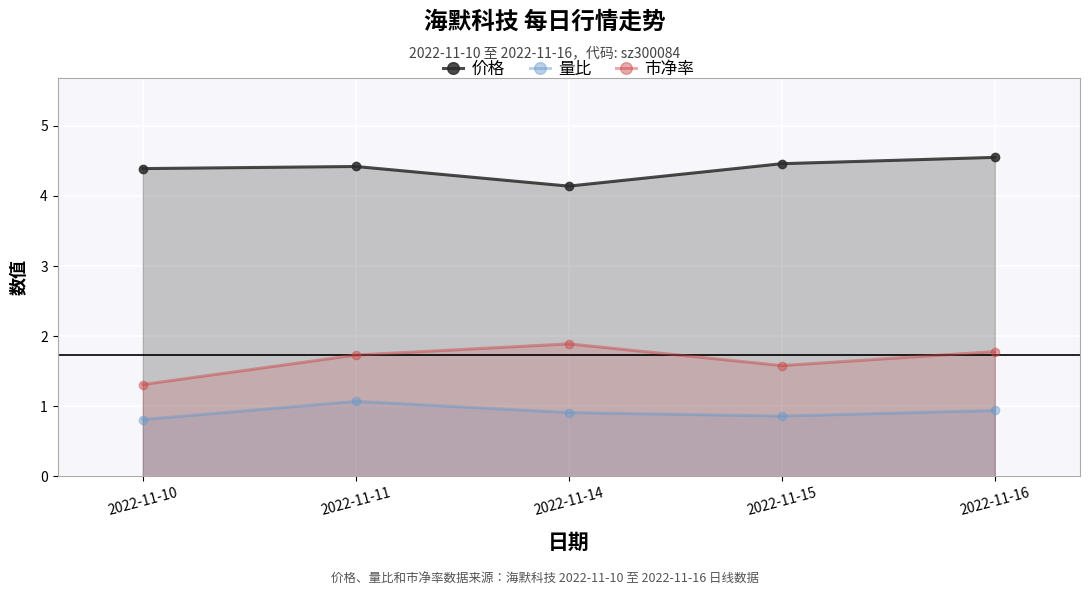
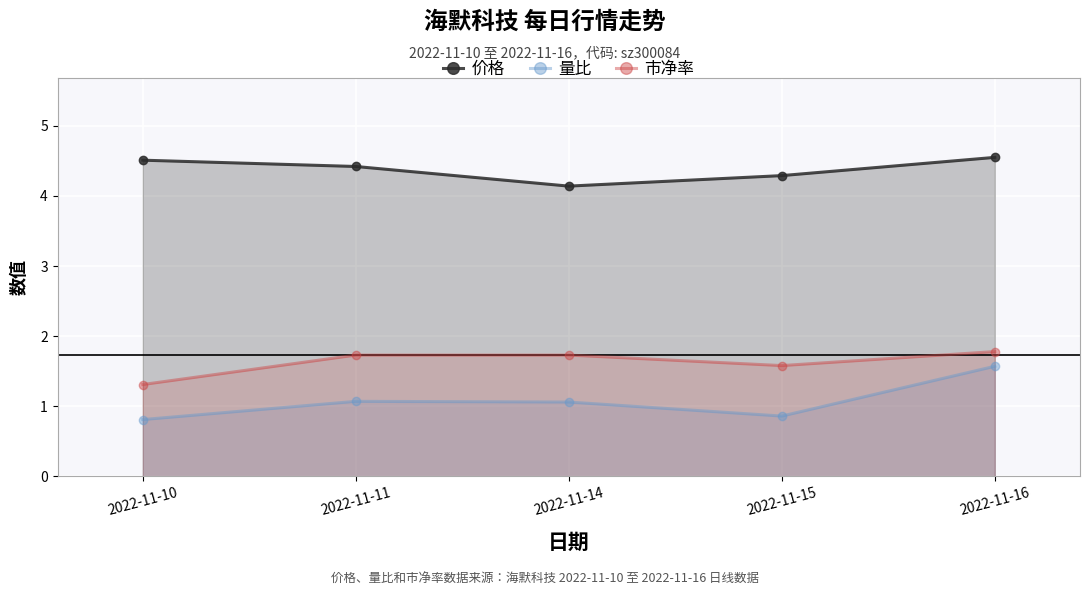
  {
    "价格": {
-     "2022-11-10": 4.4,
+     "2022-11-10": 4.5,
      "2022-11-11": 4.4,
      "2022-11-14": 4.1,
-     "2022-11-15": 4.5,
+     "2022-11-15": 4.3,
      "2022-11-16": 4.6
    },
    "量比": {
      "2022-11-10": 0.8,
      "2022-11-11": 1.1,
-     "2022-11-14": 0.9,
+     "2022-11-14": 1.1,
      "2022-11-15": 0.9,
-     "2022-11-16": 0.9
+     "2022-11-16": 1.6
    },
    "市净率": {
      "2022-11-10": 1.3,
      "2022-11-11": 1.7,
-     "2022-11-14": 1.9,
+     "2022-11-14": 1.7,
      "2022-11-15": 1.6,
      "2022-11-16": 1.8
    }
  }
